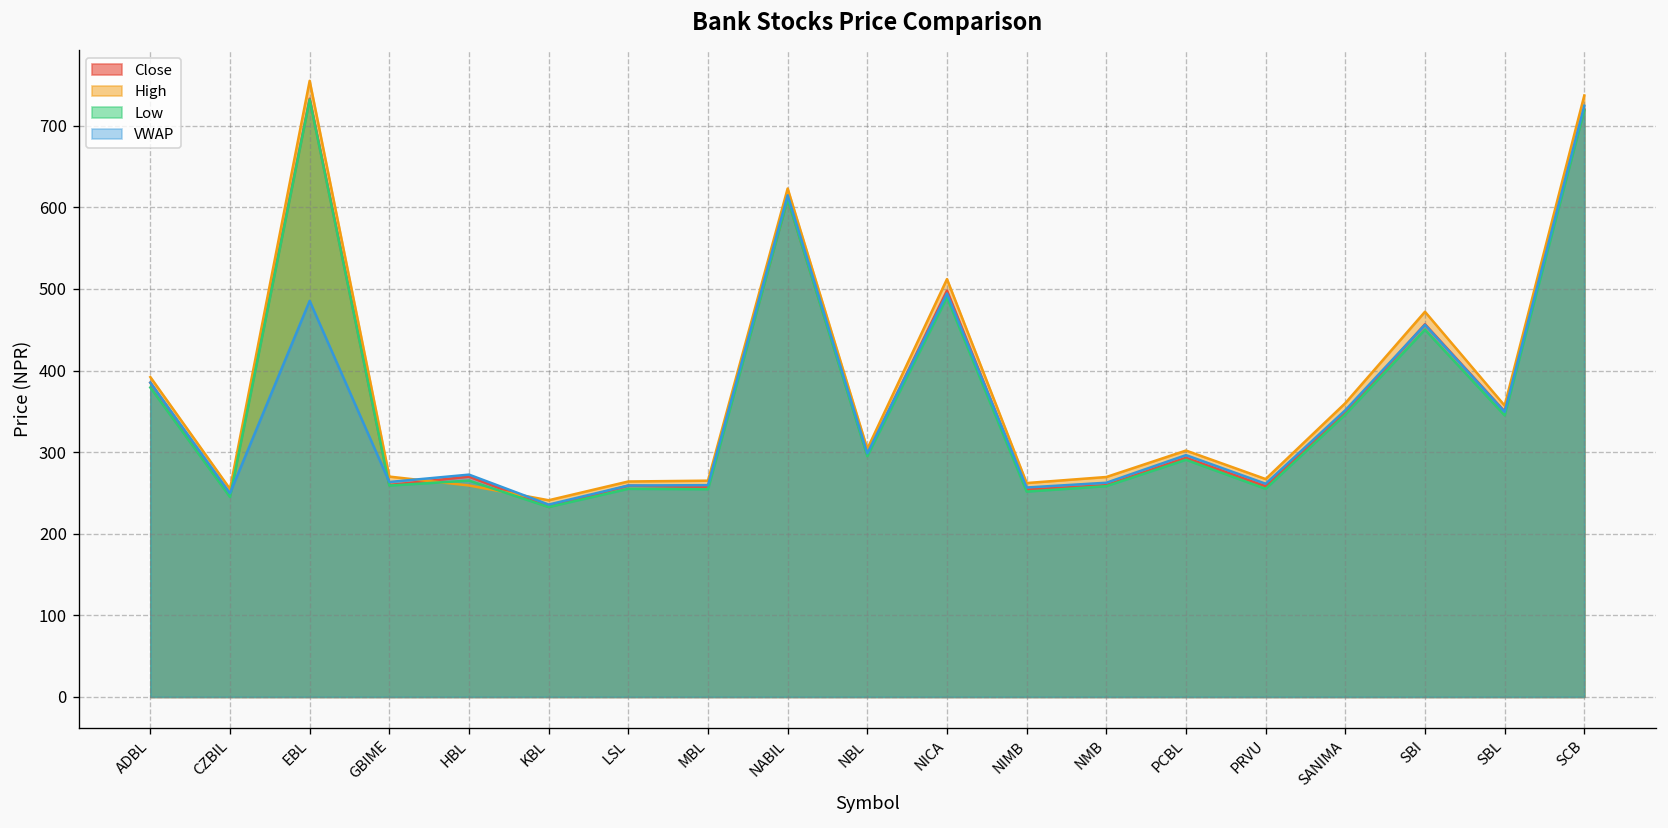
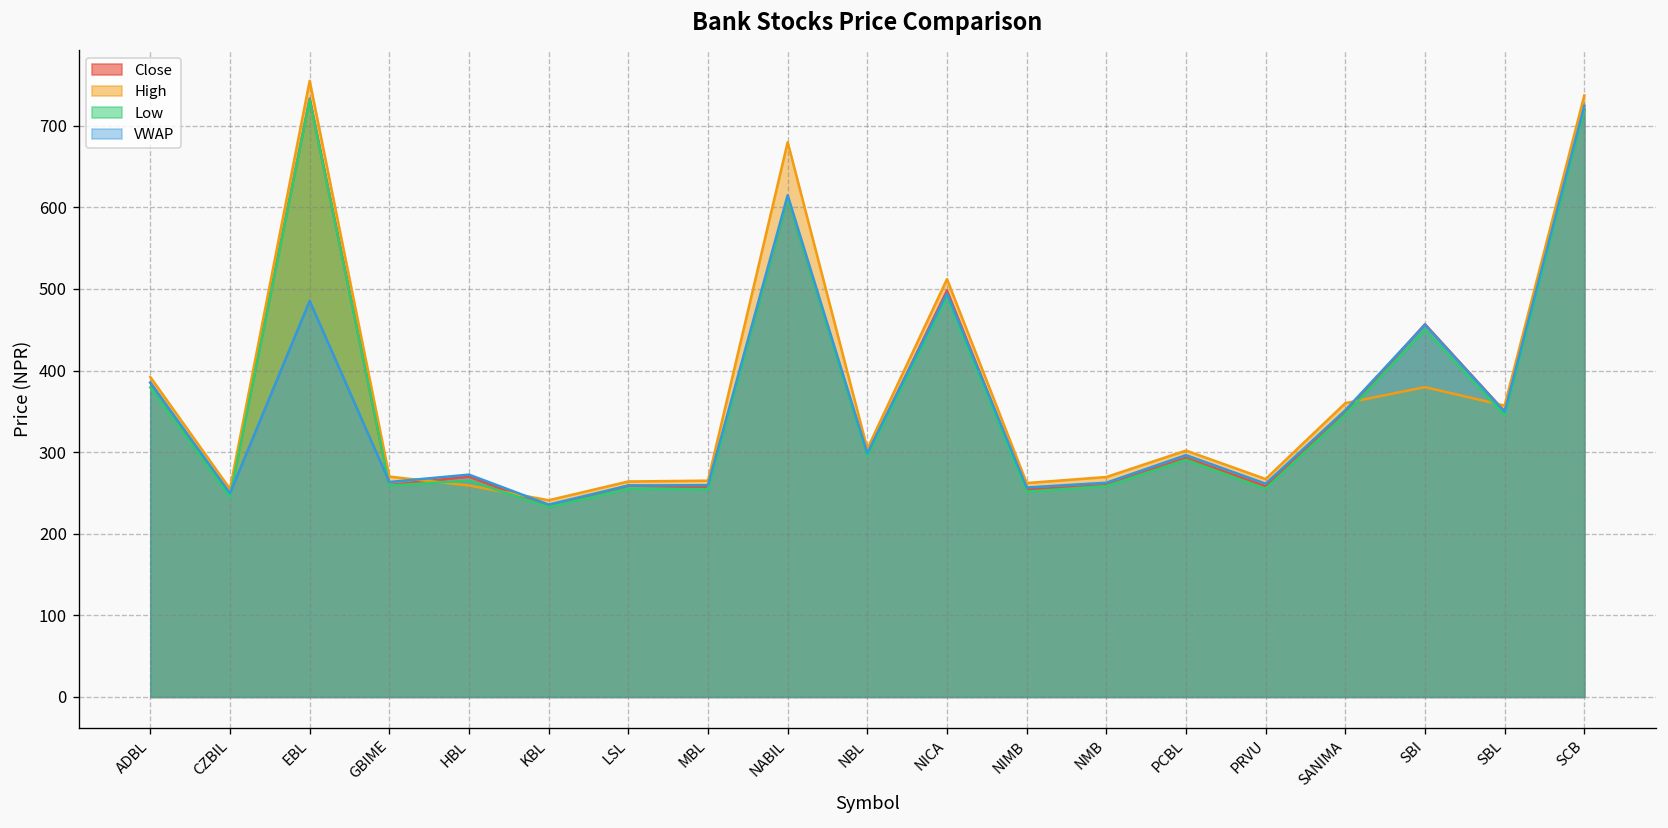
  {
    "High": {
      "ADBL": 390,
      "CZBIL": 250,
      "EBL": 760,
      "GBIME": 270,
      "HBL": 260,
      "KBL": 240,
      "LSL": 260,
      "MBL": 270,
-     "NABIL": 620,
+     "NABIL": 680,
      "NBL": 300,
      "NICA": 510,
      "NIMB": 260,
      "NMB": 270,
      "PCBL": 300,
      "PRVU": 270,
      "SANIMA": 360,
-     "SBI": 470,
+     "SBI": 380,
      "SBL": 360,
      "SCB": 740
    },
    "Low": {
      "ADBL": 380,
      "HBL": 270,
      "LSL": 260,
      "NICA": 490,
      "SBI": 450,
      "SBL": 350
    },
    "VWAP": {
      "EBL": 490,
      "NABIL": 610,
      "SCB": 720
    }
  }
